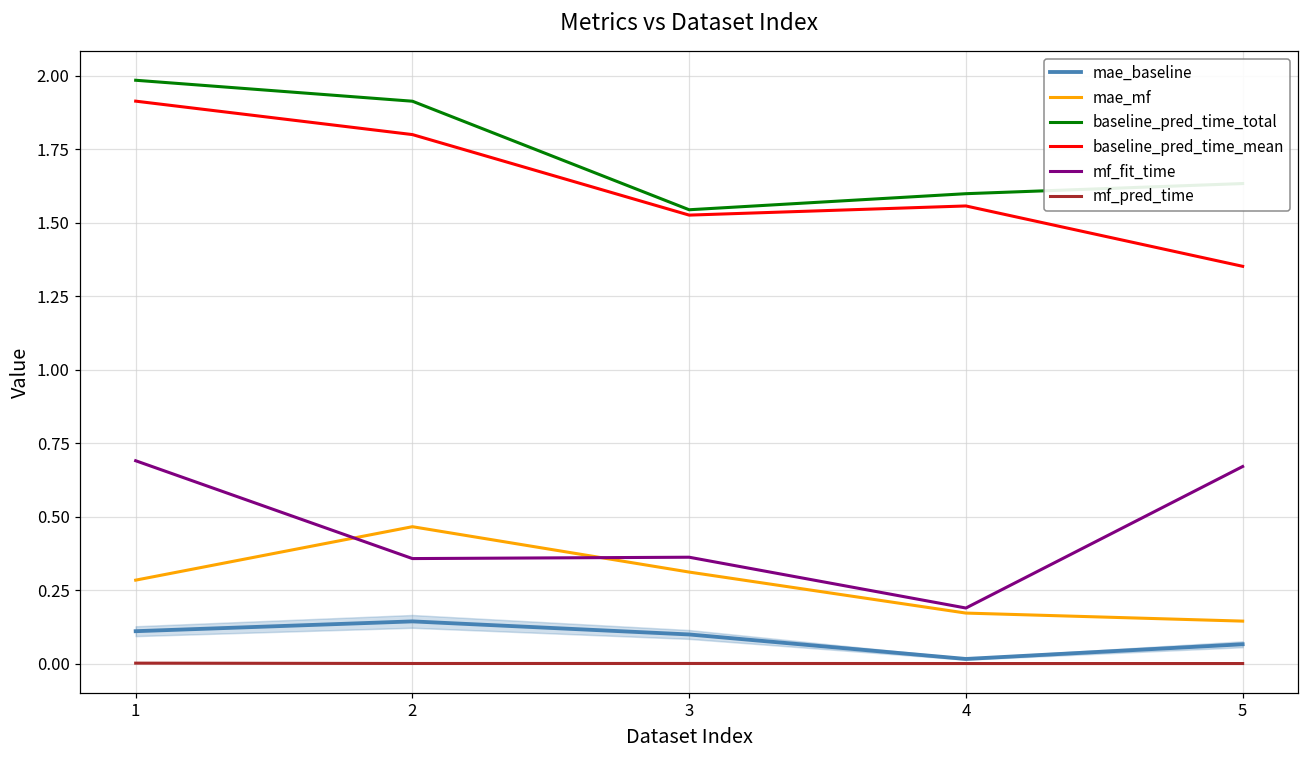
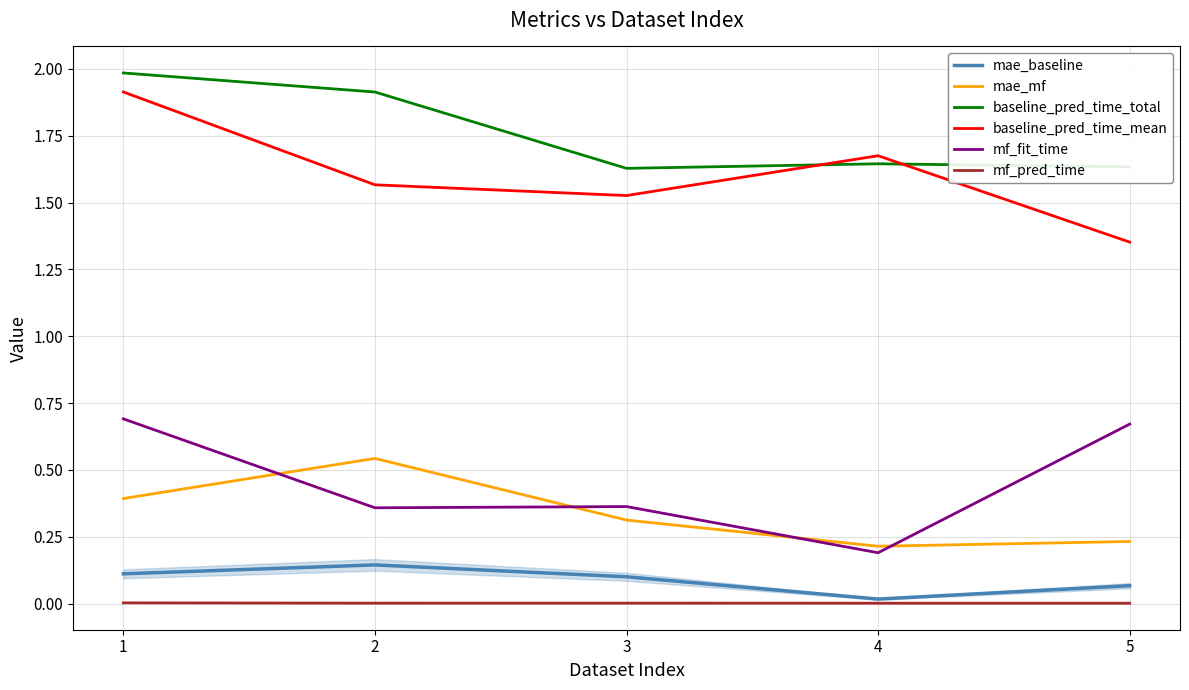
  {
    "mae_mf": {
-     "1": 0.28,
-     "2": 0.47,
+     "1": 0.39,
+     "2": 0.54,
      "3": 0.31,
-     "4": 0.17,
-     "5": 0.15
+     "4": 0.21,
+     "5": 0.23
    },
    "baseline_pred_time_total": {
      "1": 1.99,
      "2": 1.91,
-     "3": 1.54,
-     "4": 1.60
+     "3": 1.63,
+     "4": 1.65
    },
    "baseline_pred_time_mean": {
      "1": 1.91,
-     "2": 1.80,
+     "2": 1.57,
      "3": 1.53,
-     "4": 1.56,
+     "4": 1.68,
      "5": 1.35
    },
    "mf_fit_time": {
      "1": 0.69,
      "2": 0.36,
      "3": 0.36,
      "4": 0.19,
      "5": 0.67
    },
    "mf_pred_time": {
      "1": 0.00,
      "2": 0.00,
      "3": 0.00,
      "4": 0.00,
      "5": 0.00
    }
  }
